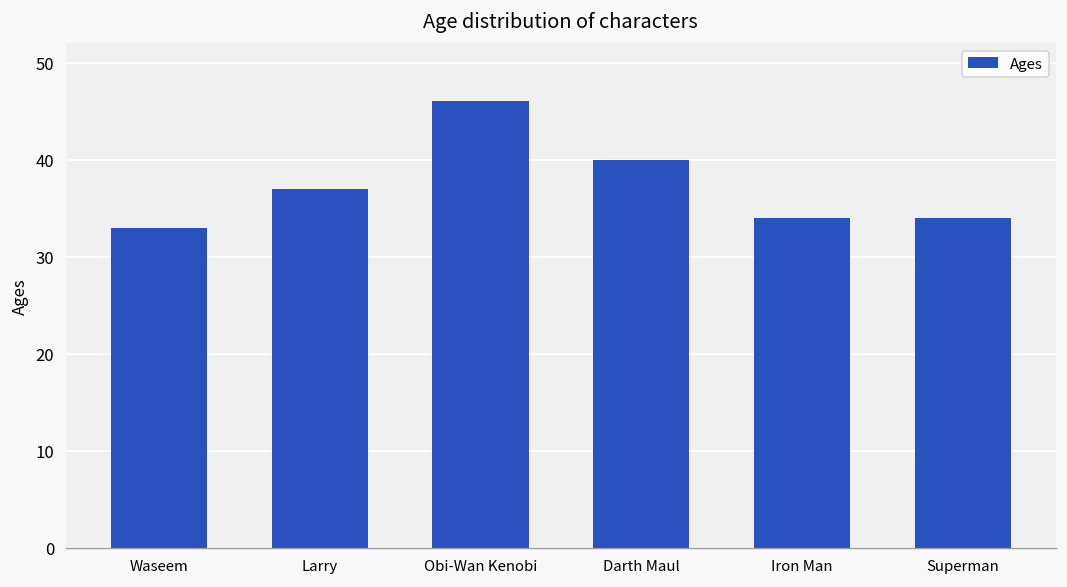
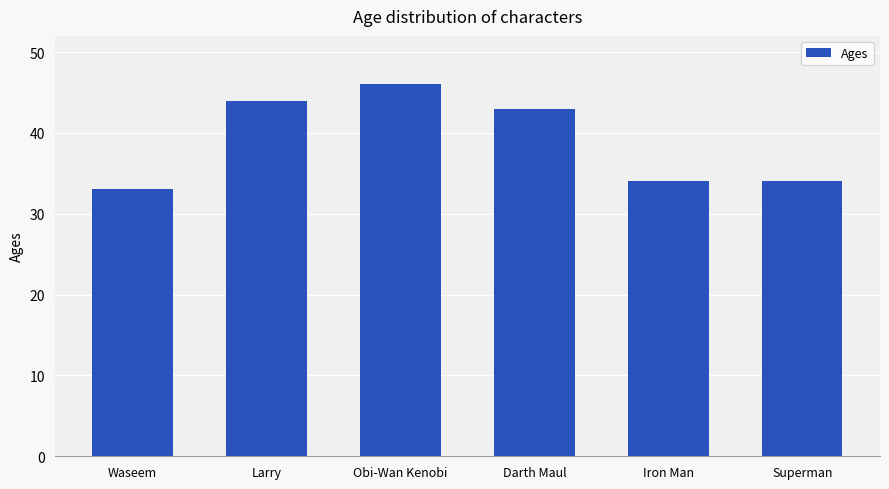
  {
    "Waseem": 33,
-   "Larry": 37,
+   "Larry": 44,
    "Obi-Wan Kenobi": 46,
-   "Darth Maul": 40,
+   "Darth Maul": 43,
    "Iron Man": 34,
    "Superman": 34
  }
